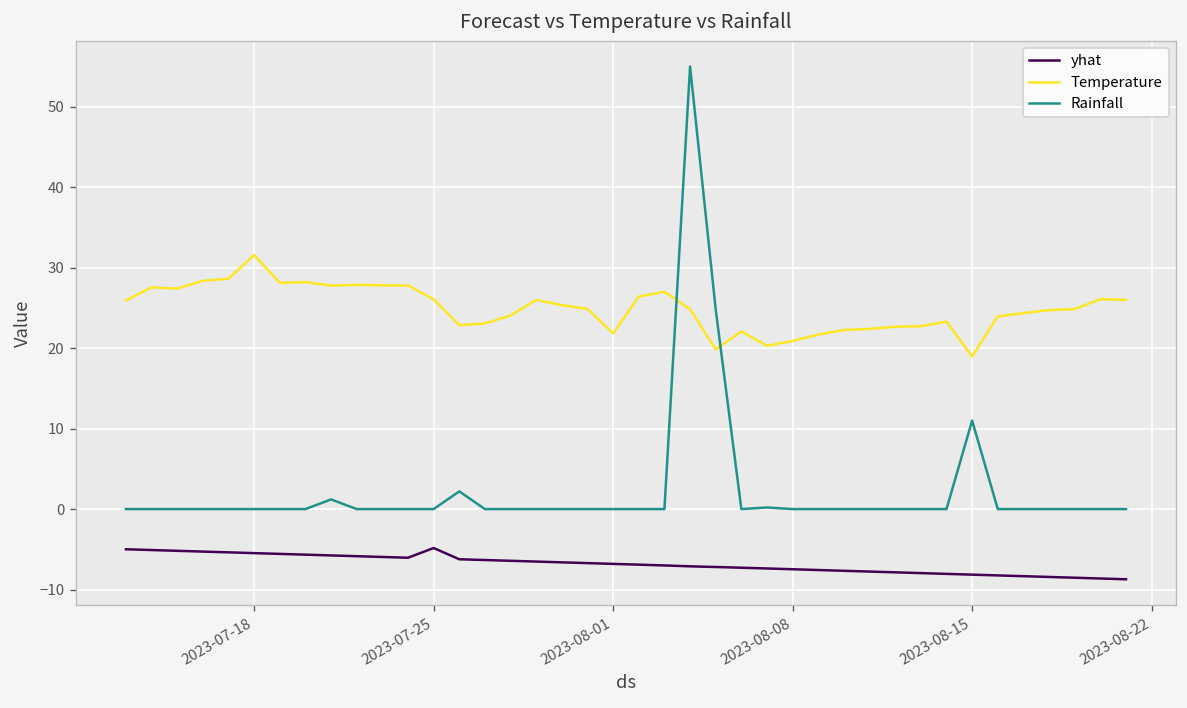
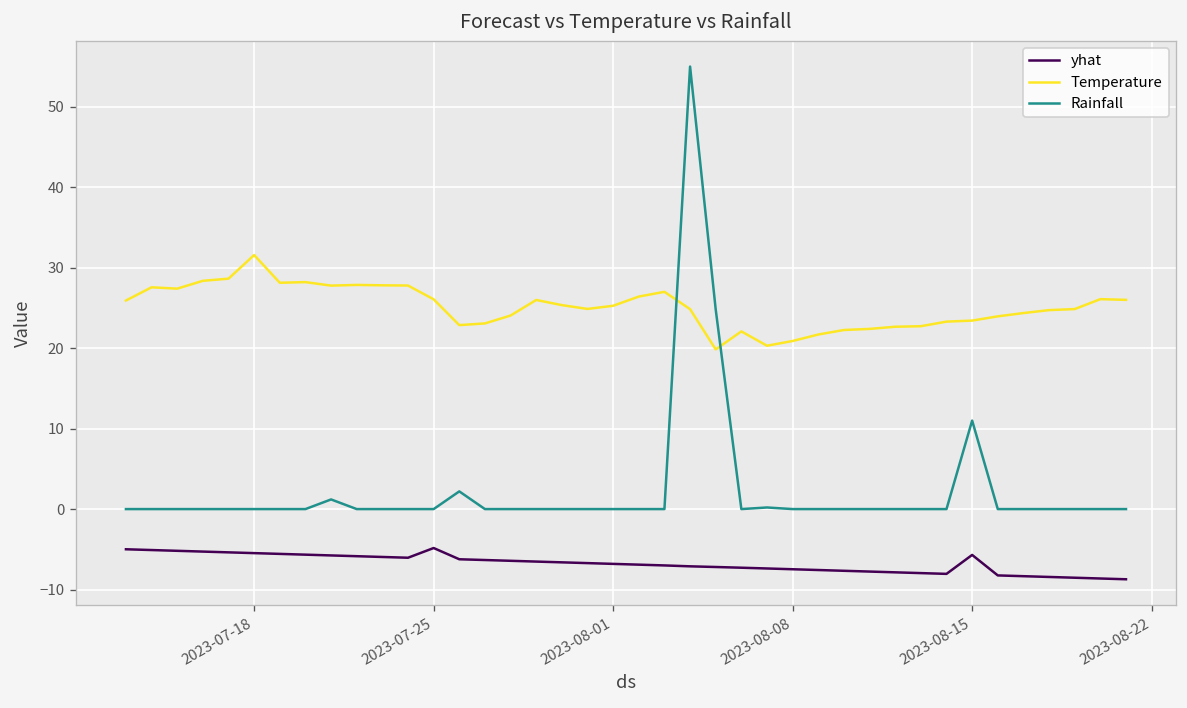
  {
    "yhat": {
      "2023-07-18": -5,
      "2023-07-25": -5,
      "2023-08-01": -7,
      "2023-08-08": -7,
-     "2023-08-15": -8
+     "2023-08-15": -6
    },
    "Temperature": {
      "2023-07-18": 32,
      "2023-07-25": 26,
-     "2023-08-01": 22,
+     "2023-08-01": 25,
      "2023-08-08": 21,
-     "2023-08-15": 19
+     "2023-08-15": 23
    },
    "Rainfall": {
      "2023-07-18": 0,
      "2023-07-25": 0,
      "2023-08-01": 0,
      "2023-08-08": 0,
      "2023-08-15": 11
    }
  }
